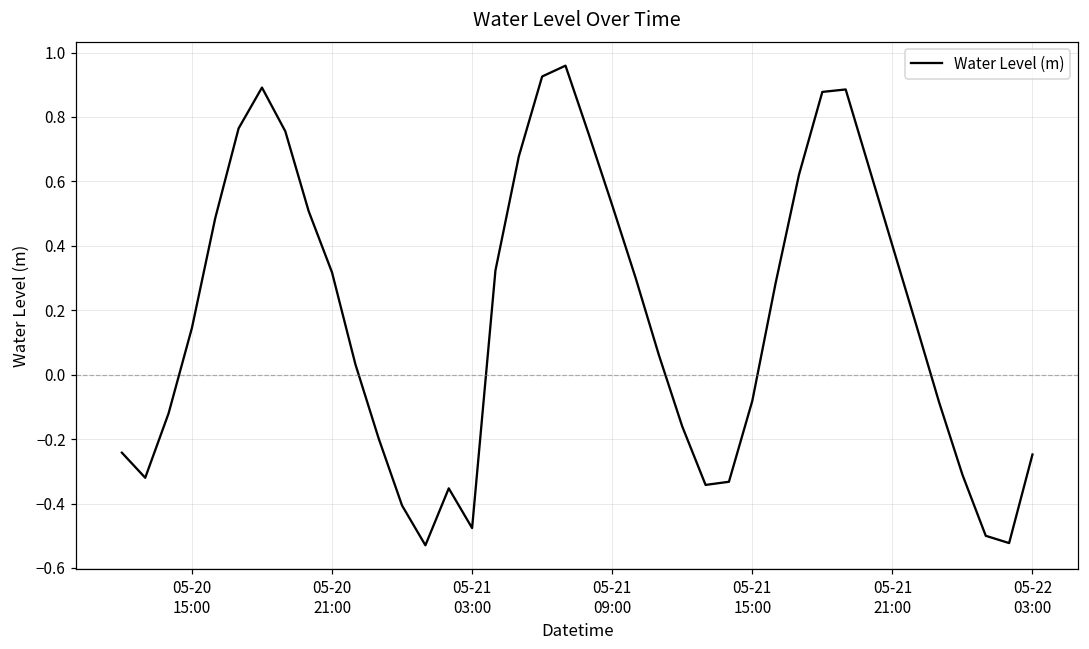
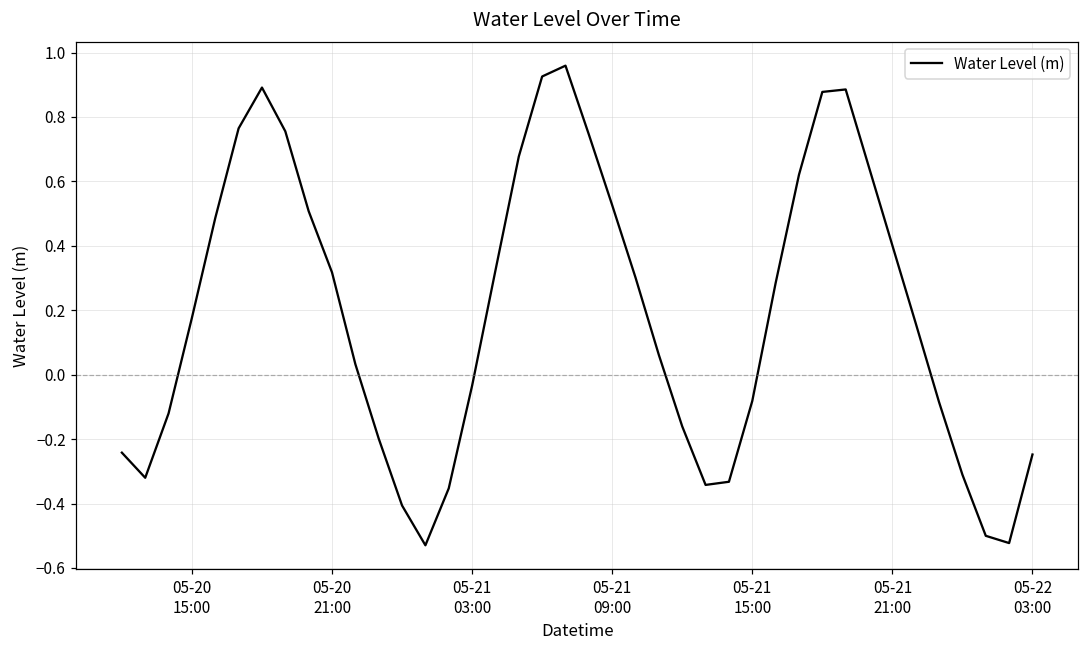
  {
-   "05-20 15:00": 0.15,
+   "05-20 15:00": 0.18,
    "05-20 21:00": 0.32,
-   "05-21 03:00": -0.48,
+   "05-21 03:00": -0.03,
    "05-21 09:00": 0.53,
    "05-21 15:00": -0.08,
    "05-21 21:00": 0.40,
    "05-22 03:00": -0.25
  }
